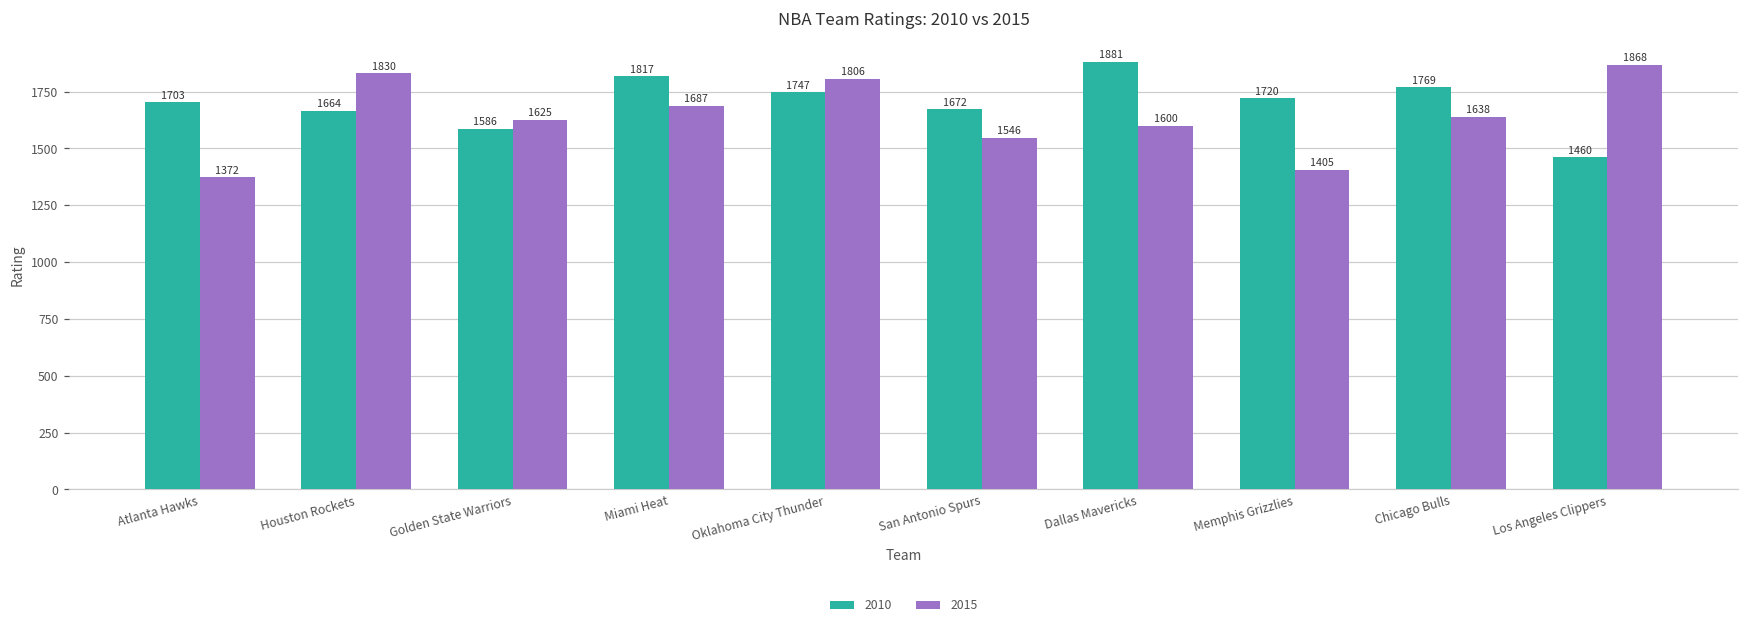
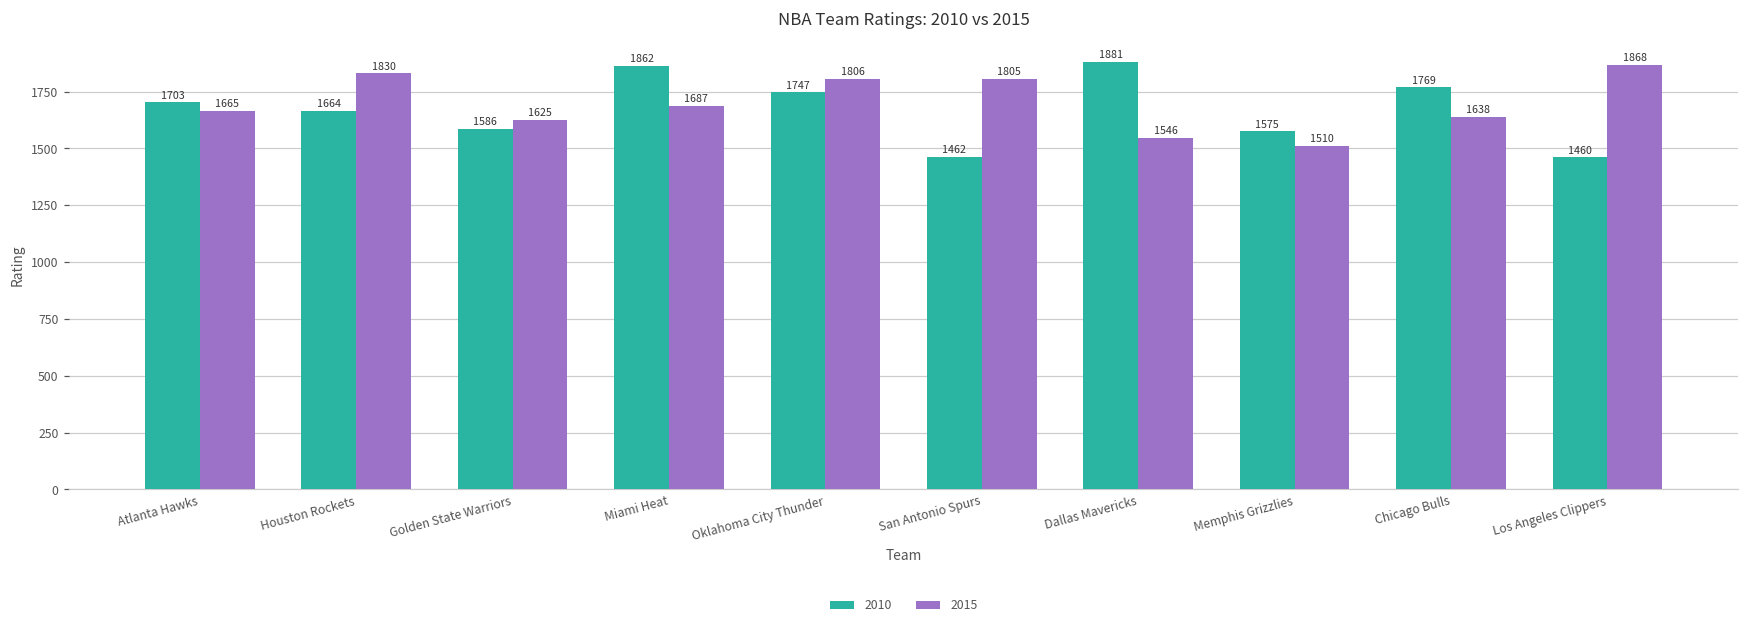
  {
    "2010": {
      "Atlanta Hawks": 1703,
      "Houston Rockets": 1664,
      "Golden State Warriors": 1586,
-     "Miami Heat": 1817,
+     "Miami Heat": 1862,
      "Oklahoma City Thunder": 1747,
-     "San Antonio Spurs": 1672,
+     "San Antonio Spurs": 1462,
      "Dallas Mavericks": 1881,
-     "Memphis Grizzlies": 1720,
+     "Memphis Grizzlies": 1575,
      "Chicago Bulls": 1769,
      "Los Angeles Clippers": 1460
    },
    "2015": {
-     "Atlanta Hawks": 1372,
+     "Atlanta Hawks": 1665,
      "Houston Rockets": 1830,
      "Golden State Warriors": 1625,
      "Miami Heat": 1687,
      "Oklahoma City Thunder": 1806,
-     "San Antonio Spurs": 1546,
-     "Dallas Mavericks": 1600,
-     "Memphis Grizzlies": 1405,
+     "San Antonio Spurs": 1805,
+     "Dallas Mavericks": 1546,
+     "Memphis Grizzlies": 1510,
      "Chicago Bulls": 1638,
      "Los Angeles Clippers": 1868
    }
  }
